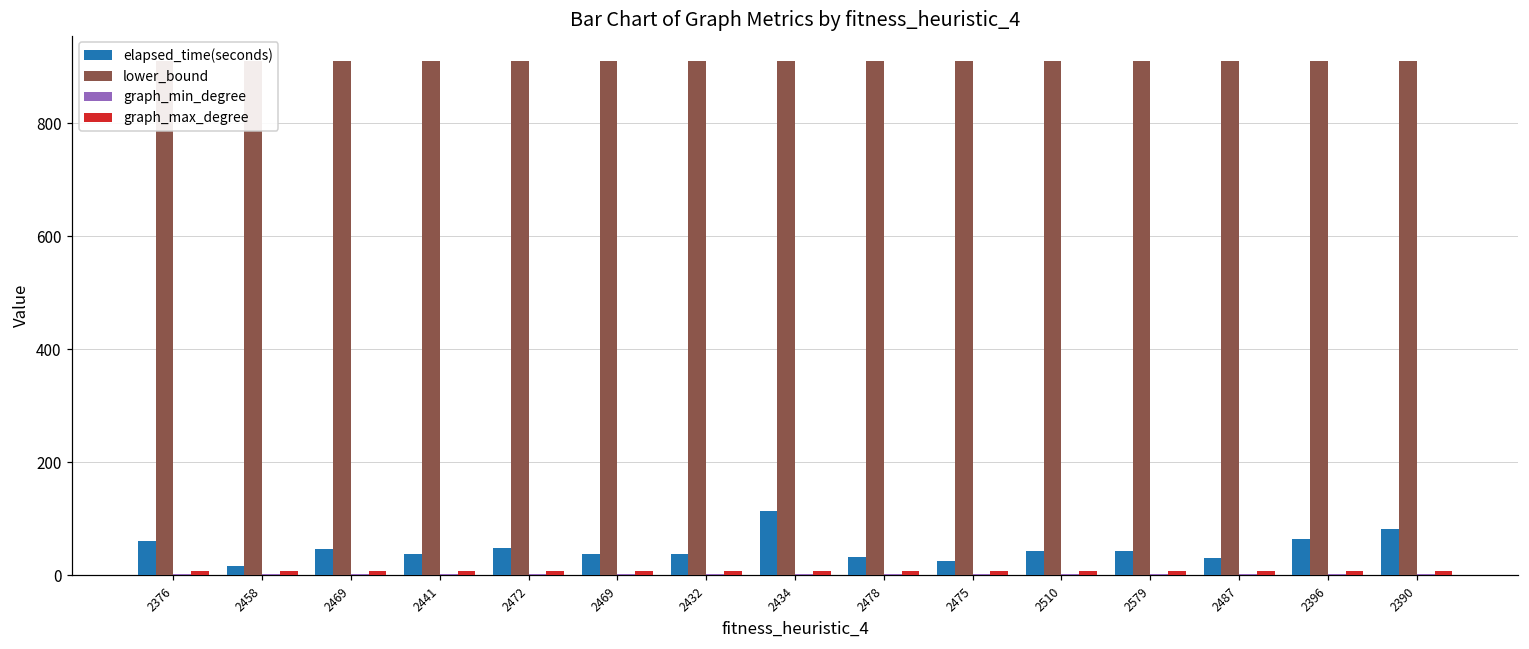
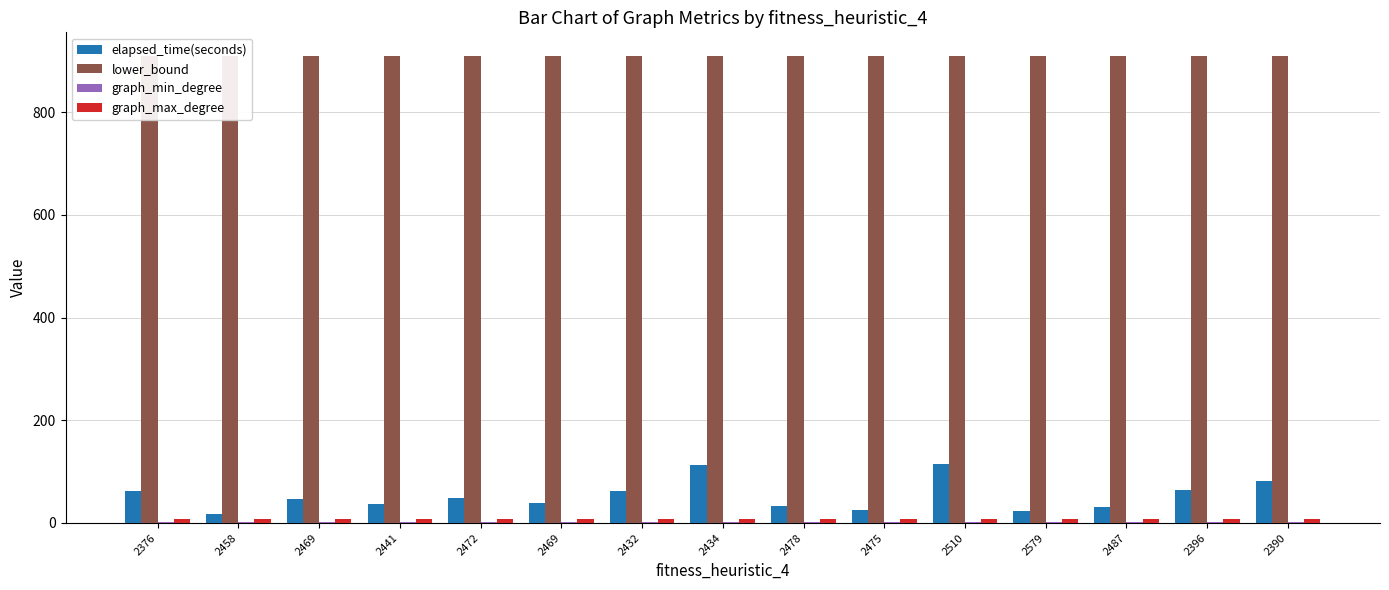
  {
    "elapsed_time(seconds)": {
      "2376": 60,
      "2458": 20,
      "2441": 40,
      "2472": 50,
-     "2432": 40,
+     "2432": 60,
      "2434": 110,
      "2478": 30,
      "2475": 30,
-     "2510": 40,
-     "2579": 40,
+     "2510": 110,
+     "2579": 20,
      "2487": 30,
      "2396": 60,
      "2390": 80
    },
    "lower_bound": {
      "2441": 910,
      "2472": 910,
      "2432": 910,
      "2434": 910,
      "2478": 910,
      "2475": 910,
      "2510": 910,
      "2579": 910,
      "2487": 910,
      "2396": 910,
      "2390": 910
    },
    "graph_max_degree": {
      "2376": 10,
      "2458": 10,
      "2441": 10,
      "2472": 10,
      "2432": 10,
      "2434": 10,
      "2478": 10,
      "2475": 10,
      "2510": 10,
      "2579": 10,
      "2487": 10,
      "2396": 10,
      "2390": 10
    }
  }
